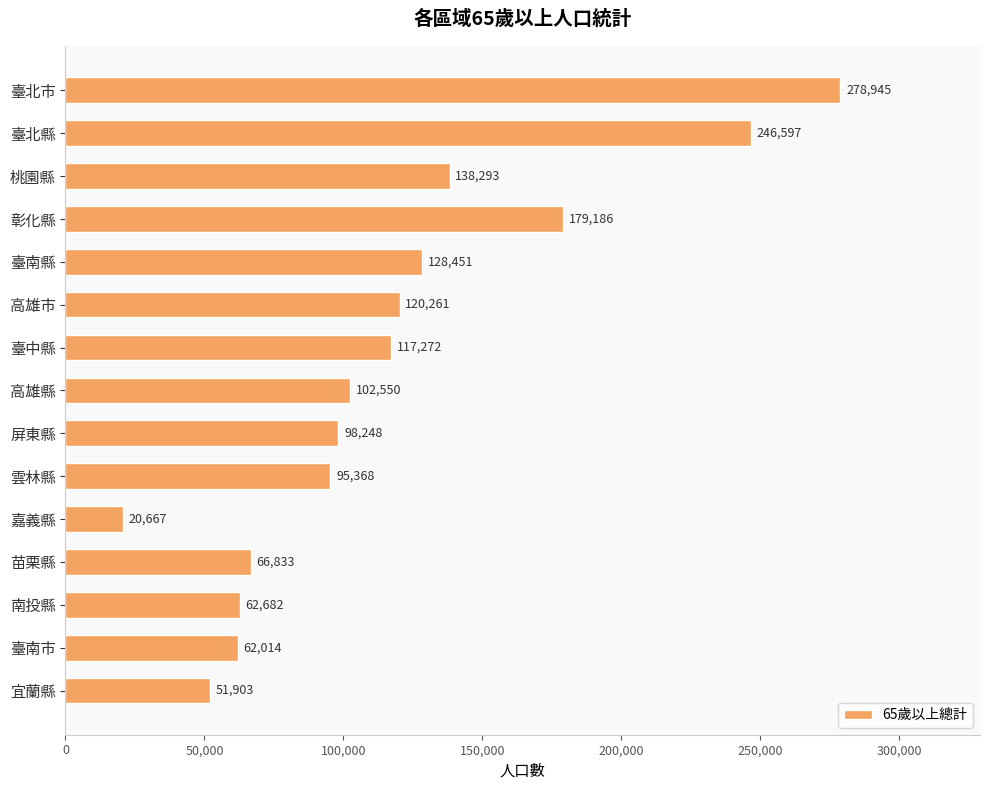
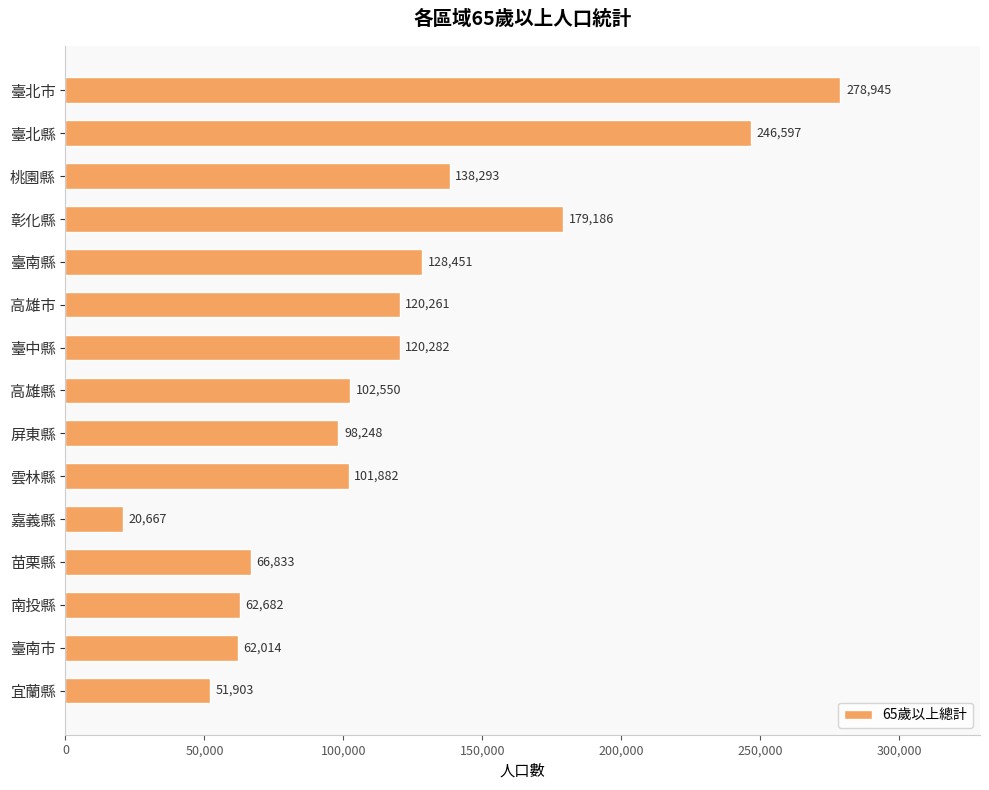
  {
    "臺北市": "278,945",
    "臺北縣": "246,597",
    "桃園縣": "138,293",
    "彰化縣": "179,186",
    "臺南縣": "128,451",
    "高雄市": "120,261",
-   "臺中縣": "117,272",
+   "臺中縣": "120,282",
    "高雄縣": "102,550",
    "屏東縣": "98,248",
-   "雲林縣": "95,368",
+   "雲林縣": "101,882",
    "嘉義縣": "20,667",
    "苗栗縣": "66,833",
    "南投縣": "62,682",
    "臺南市": "62,014",
    "宜蘭縣": "51,903"
  }
